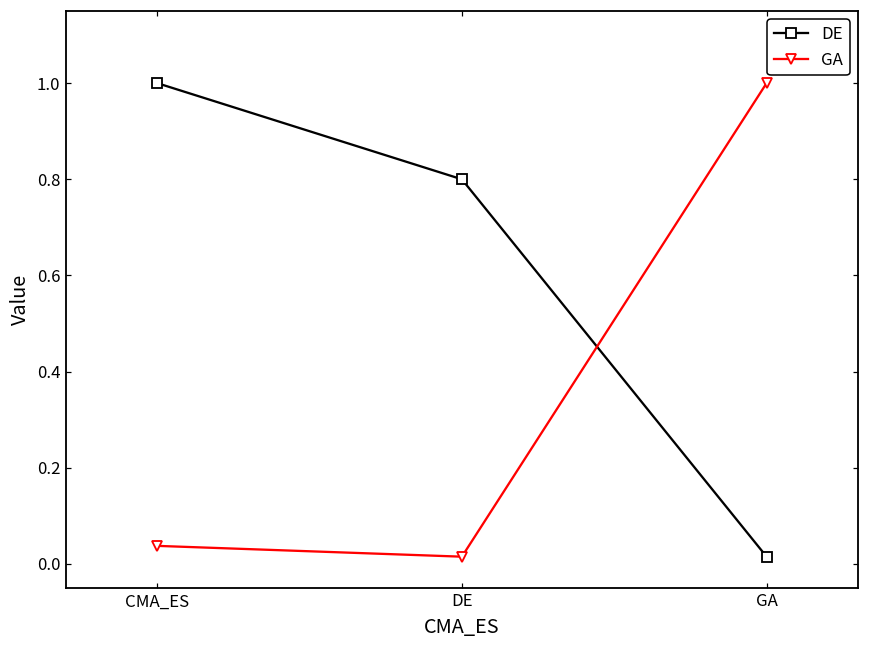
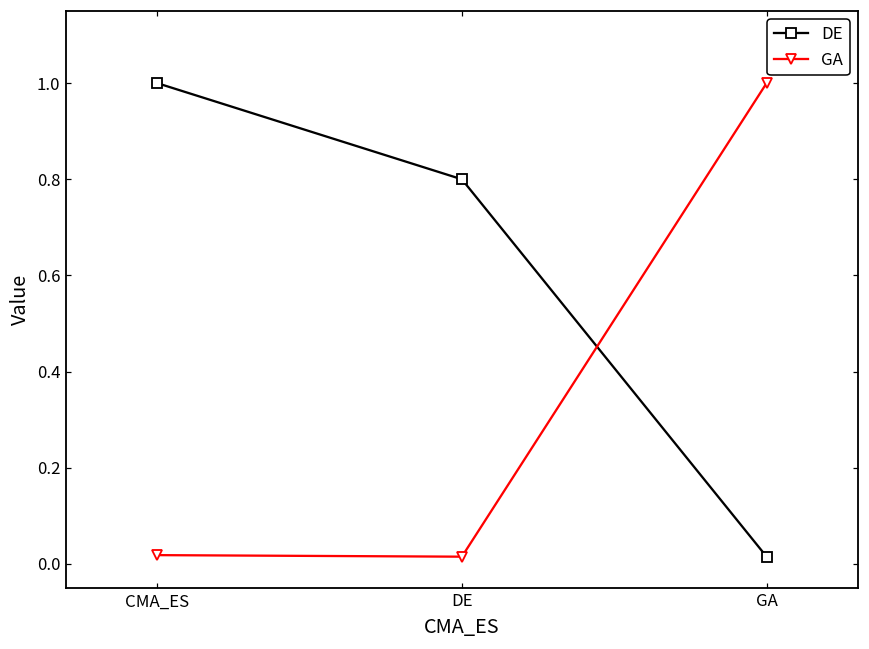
  {
    "DE": {
      "CMA_ES": 1.00,
      "DE": 0.80,
      "GA": 0.02
    },
    "GA": {
-     "CMA_ES": 0.04,
+     "CMA_ES": 0.02,
      "DE": 0.02,
      "GA": 1.00
    }
  }
